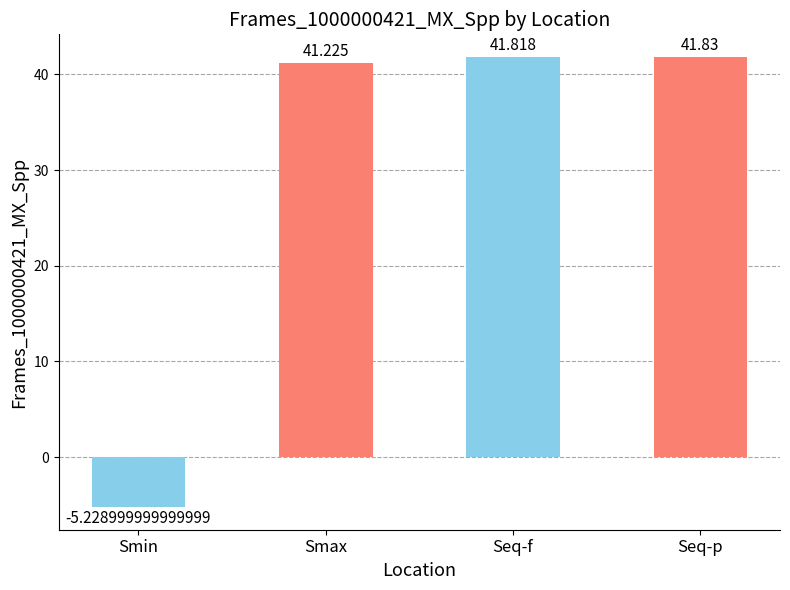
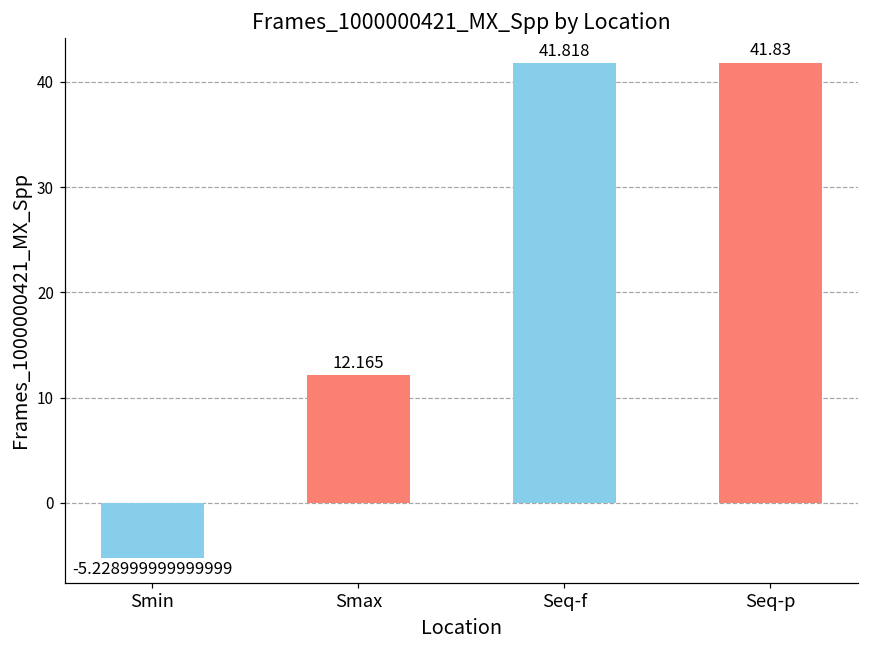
  {
    "Smin": -5.228999999999999,
-   "Smax": 41.225,
+   "Smax": 12.165,
    "Seq-f": 41.818,
    "Seq-p": 41.83
  }
